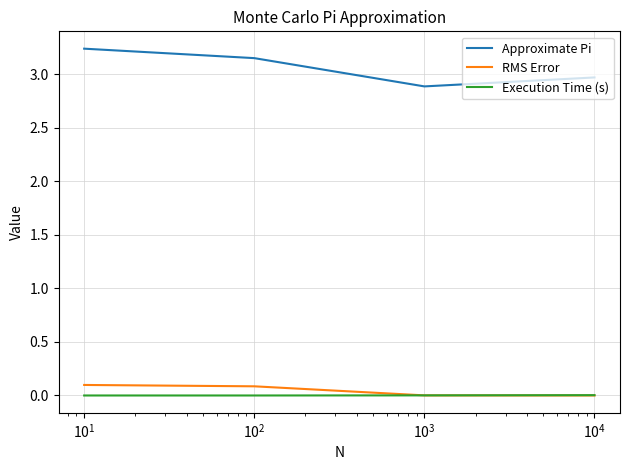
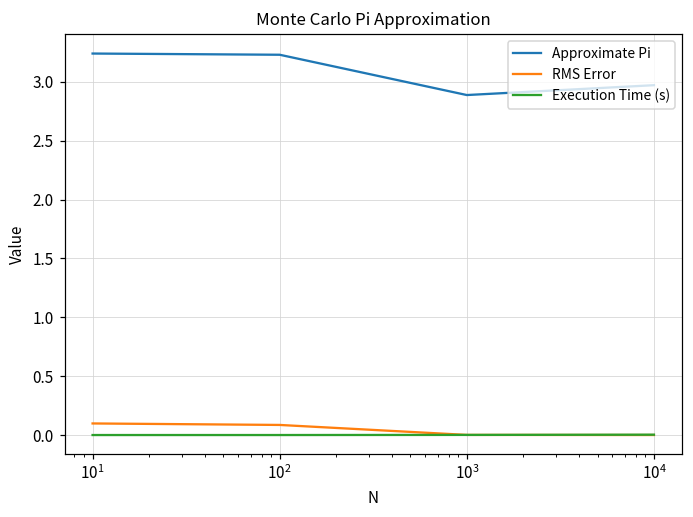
  {
    "Approximate Pi": {
      "10^1": 3.24,
-     "10^2": 3.15,
+     "10^2": 3.23,
      "10^3": 2.89
    },
    "RMS Error": {
      "10^1": 0.10,
      "10^2": 0.09
    },
    "Execution Time (s)": {
      "10^1": 0.00,
      "10^2": 0.00
    }
  }
